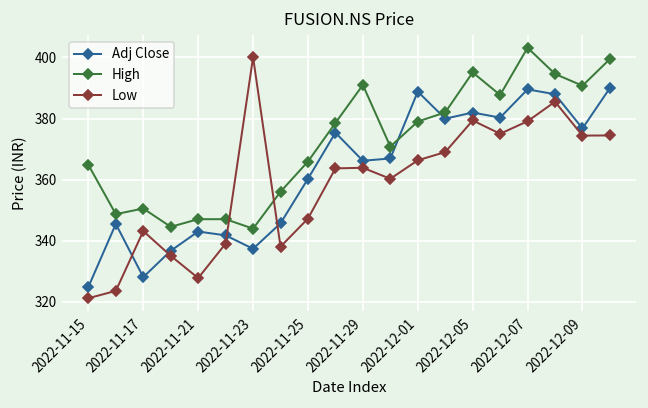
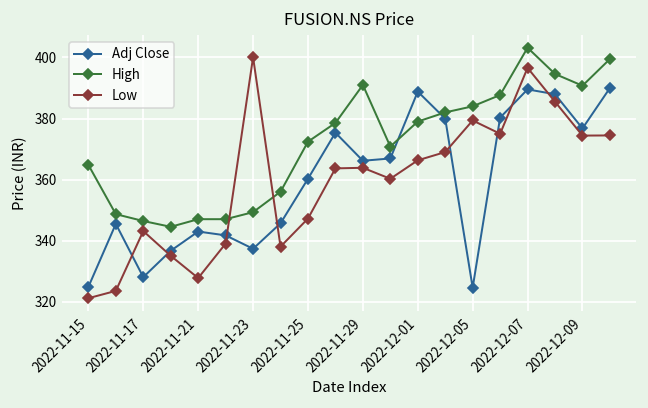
  {
    "Adj Close": {
      "2022-11-15": 325,
      "2022-11-17": 328,
      "2022-11-21": 343,
      "2022-11-23": 337,
      "2022-11-25": 360,
      "2022-11-29": 366,
      "2022-12-01": 389,
-     "2022-12-05": 382,
+     "2022-12-05": 325,
      "2022-12-07": 390,
      "2022-12-09": 377
    },
    "High": {
      "2022-11-15": 365,
-     "2022-11-17": 351,
+     "2022-11-17": 346,
      "2022-11-21": 347,
-     "2022-11-23": 344,
-     "2022-11-25": 366,
+     "2022-11-23": 349,
+     "2022-11-25": 372,
      "2022-11-29": 391,
      "2022-12-01": 379,
-     "2022-12-05": 395,
+     "2022-12-05": 384,
      "2022-12-07": 403,
      "2022-12-09": 391
    },
    "Low": {
      "2022-11-15": 321,
      "2022-11-17": 343,
      "2022-11-21": 328,
      "2022-11-23": 400,
      "2022-11-25": 347,
      "2022-11-29": 364,
      "2022-12-01": 366,
      "2022-12-05": 379,
-     "2022-12-07": 379,
+     "2022-12-07": 397,
      "2022-12-09": 374
    }
  }
